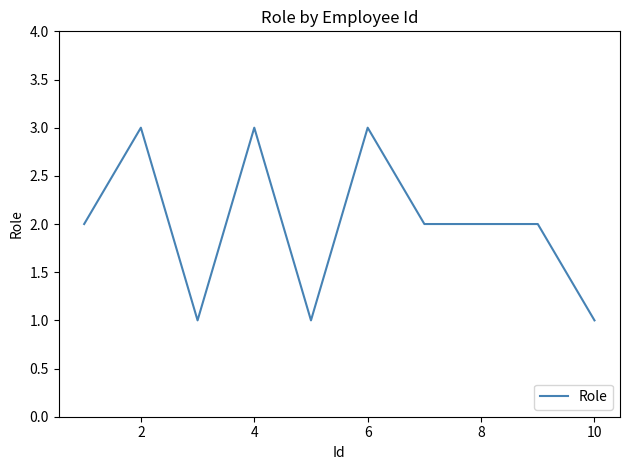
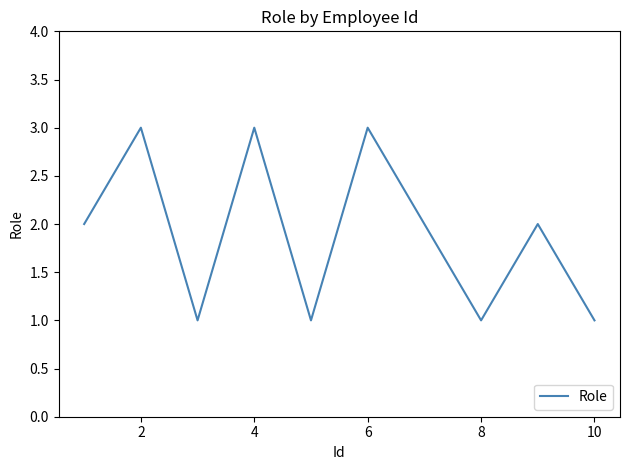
  {
    "2": 3,
    "4": 3,
    "6": 3,
-   "8": 2,
+   "8": 1,
    "10": 1
  }
